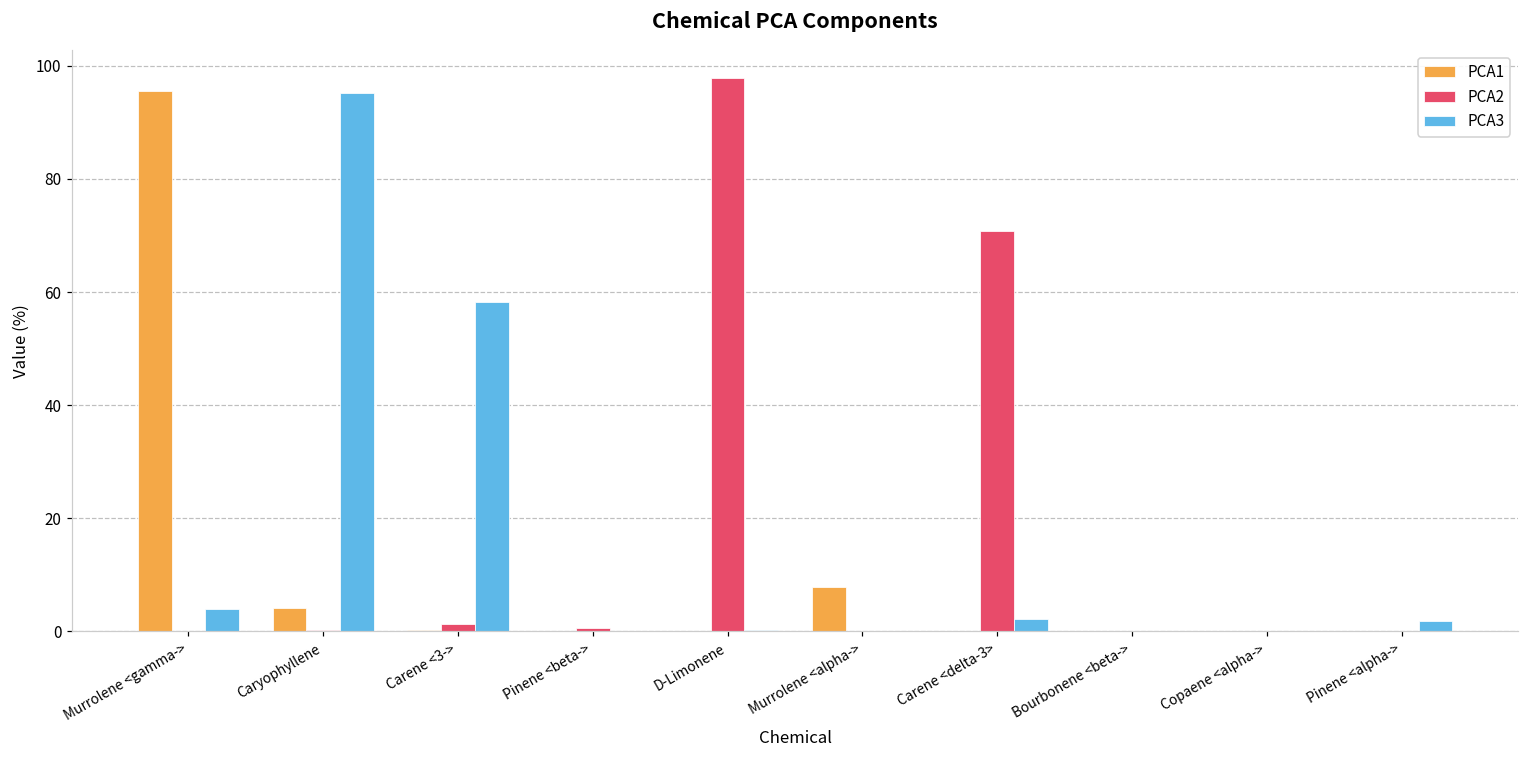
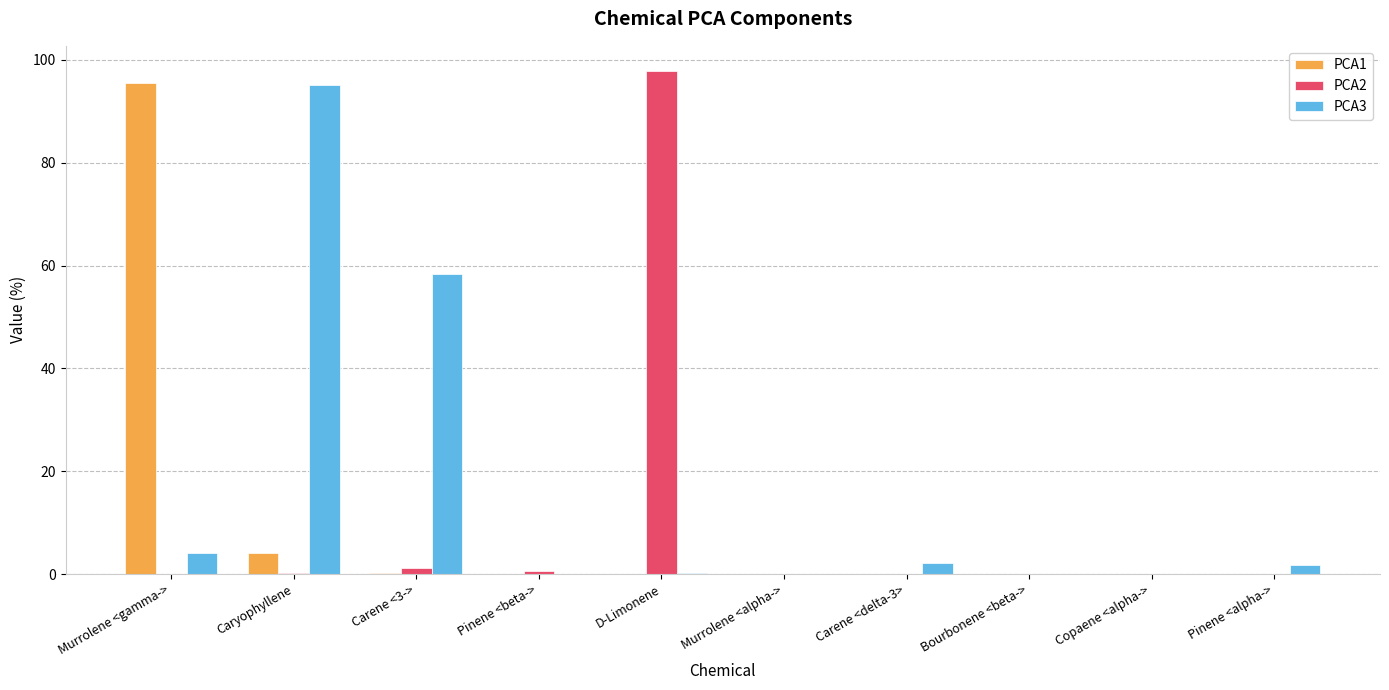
  {
    "PCA1": {
      "Murrolene <gamma->": 95,
      "Caryophyllene": 4,
-     "Murrolene <alpha->": 8
+     "Murrolene <alpha->": 0
    },
    "PCA2": {
      "Carene <3->": 1,
      "Pinene <beta->": 1,
      "D-Limonene": 98,
-     "Carene <delta-3>": 71
+     "Carene <delta-3>": 0
    },
    "PCA3": {
      "Murrolene <gamma->": 4,
      "Caryophyllene": 95,
      "Carene <3->": 58,
      "Carene <delta-3>": 2,
      "Pinene <alpha->": 2
    }
  }
